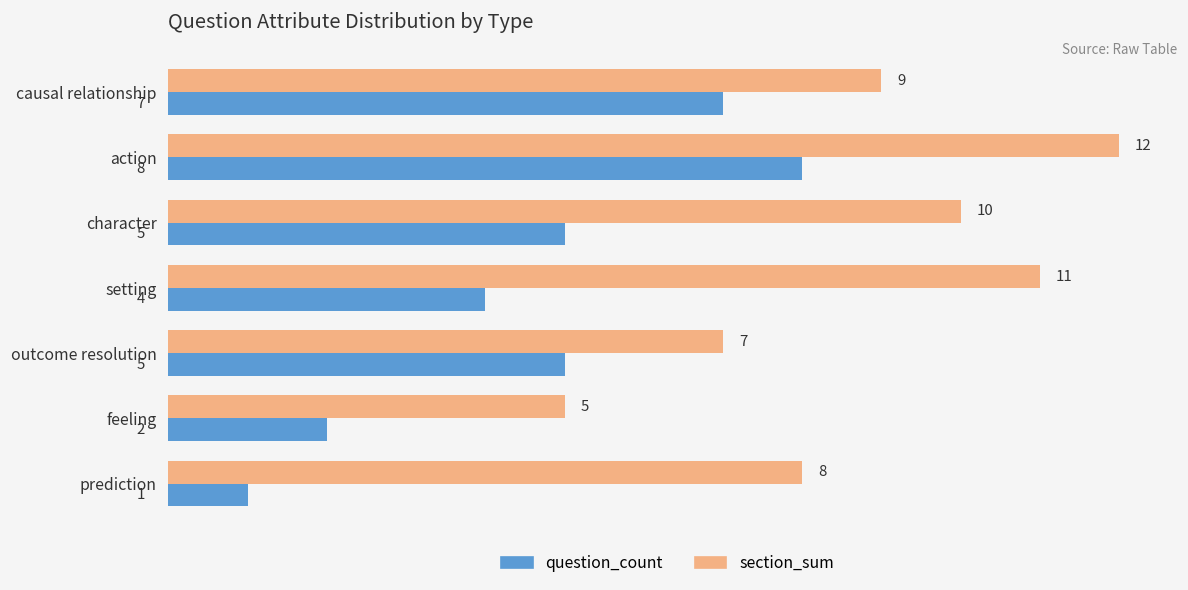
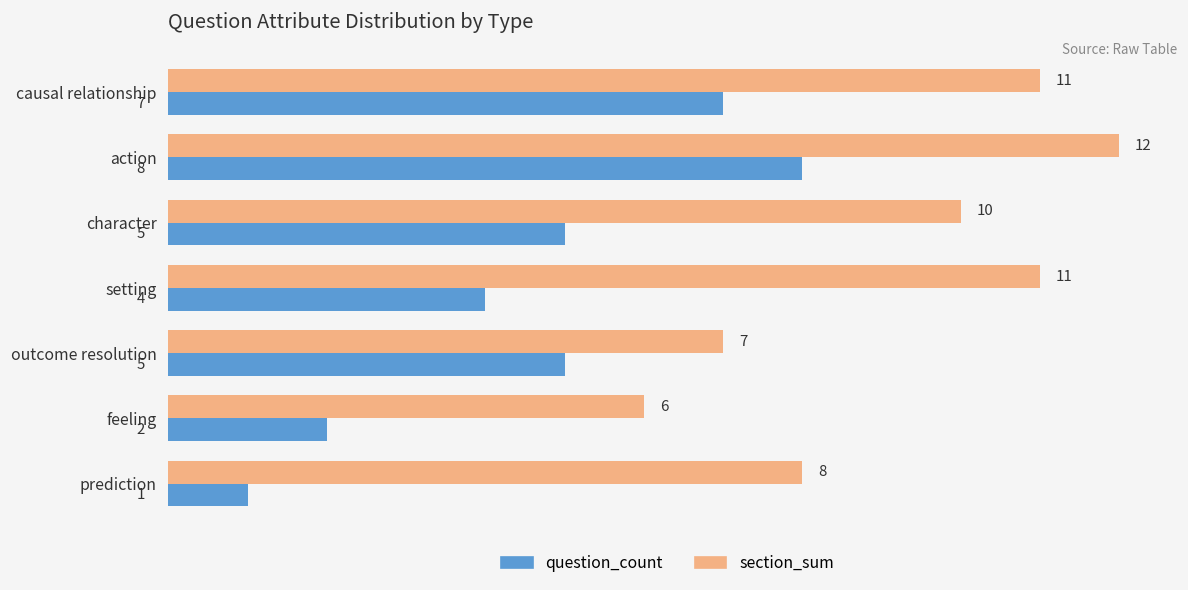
  {
    "section_sum": {
-     "causal relationship": 9,
+     "causal relationship": 11,
      "action": 12,
      "character": 10,
      "setting": 11,
      "outcome resolution": 7,
-     "feeling": 5,
+     "feeling": 6,
      "prediction": 8
    }
  }
